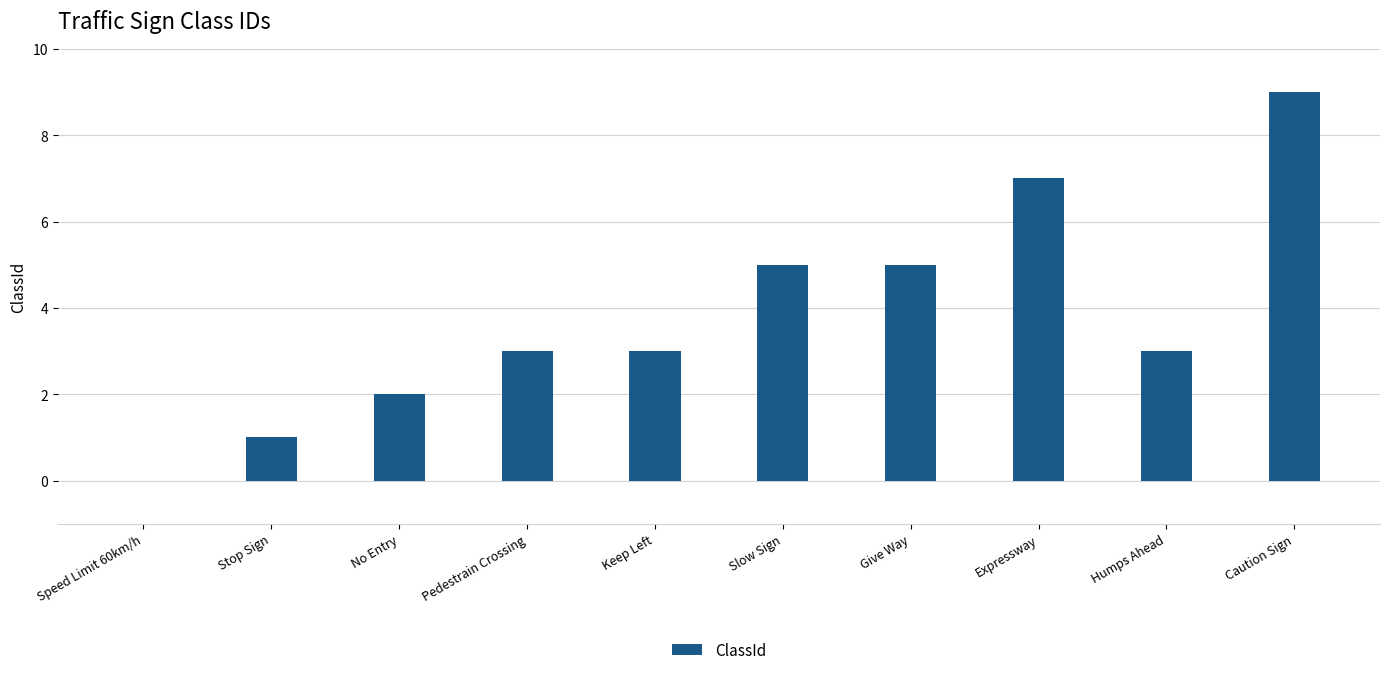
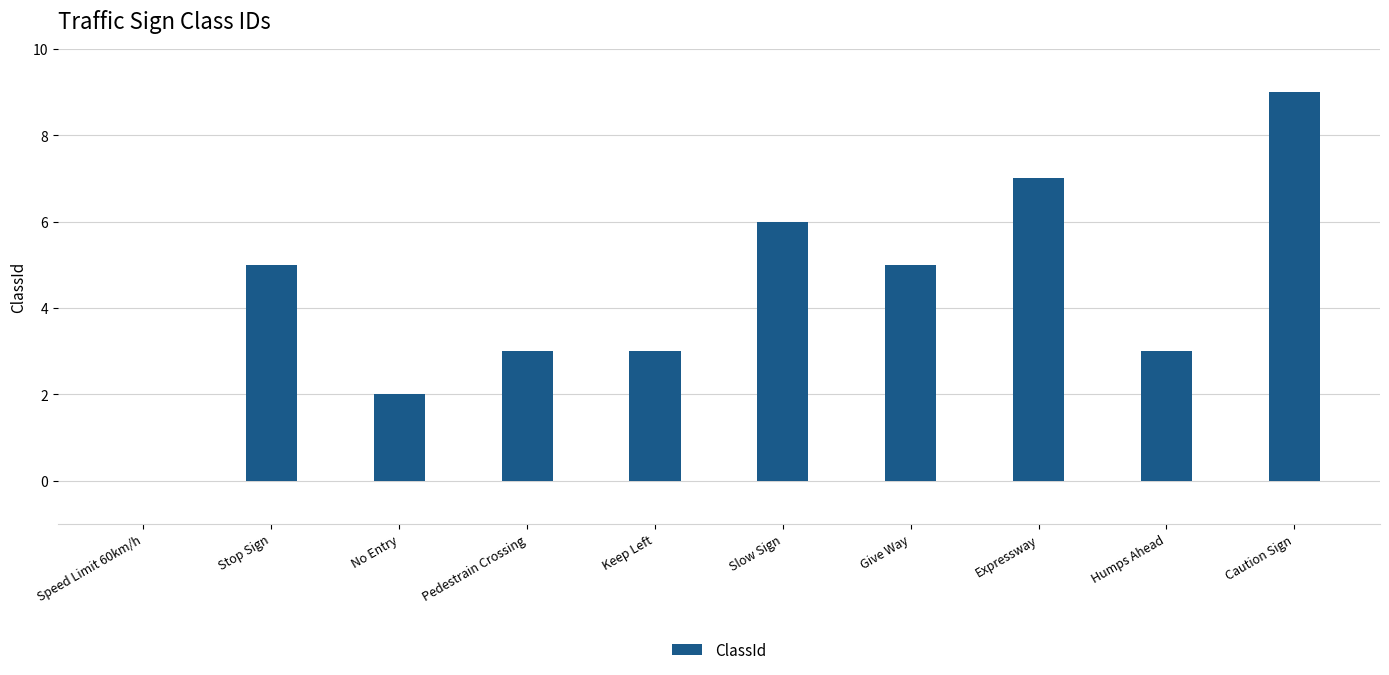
  {
    "Speed Limit 60km/h": 0,
-   "Stop Sign": 1,
+   "Stop Sign": 5,
    "No Entry": 2,
    "Pedestrain Crossing": 3,
    "Keep Left": 3,
-   "Slow Sign": 5,
+   "Slow Sign": 6,
    "Give Way": 5,
    "Expressway": 7,
    "Humps Ahead": 3,
    "Caution Sign": 9
  }
